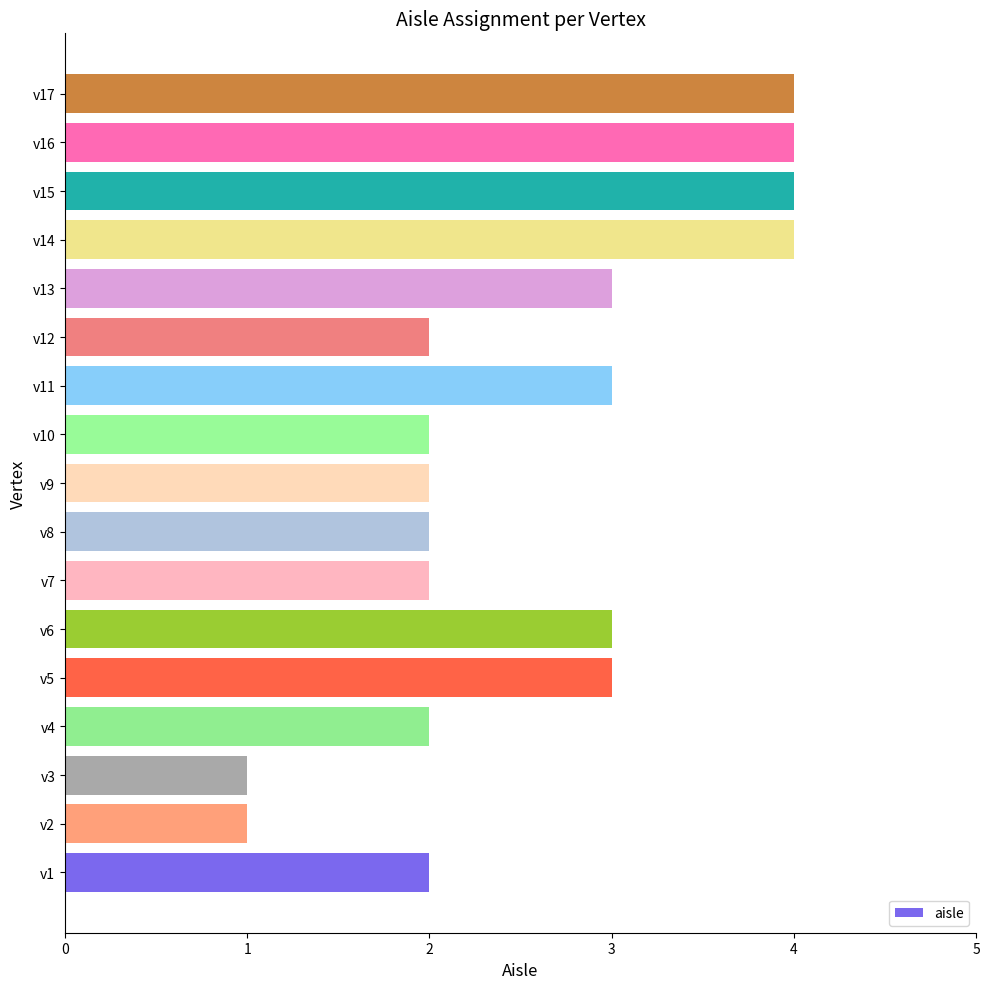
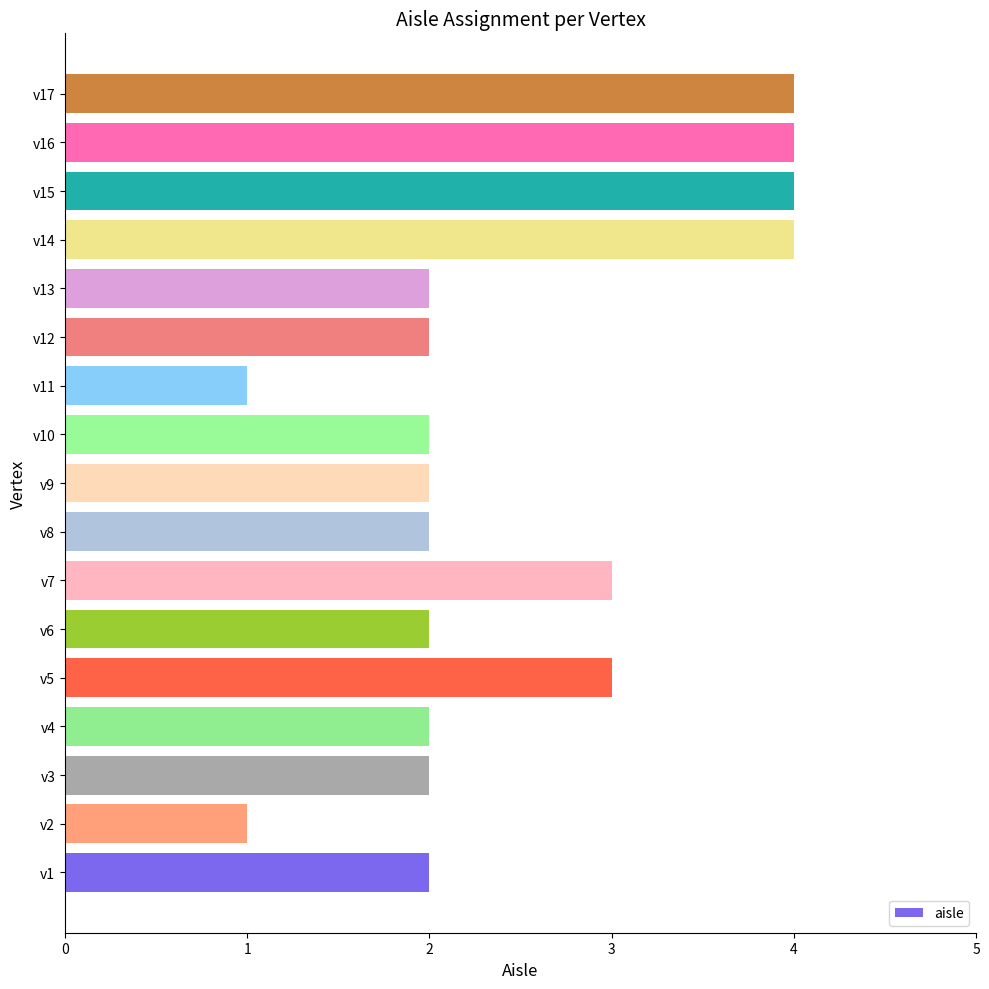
  {
    "v17": 4,
    "v16": 4,
    "v15": 4,
    "v14": 4,
-   "v13": 3,
+   "v13": 2,
    "v12": 2,
-   "v11": 3,
+   "v11": 1,
    "v10": 2,
    "v9": 2,
    "v8": 2,
-   "v7": 2,
-   "v6": 3,
+   "v7": 3,
+   "v6": 2,
    "v5": 3,
    "v4": 2,
-   "v3": 1,
+   "v3": 2,
    "v2": 1,
    "v1": 2
  }
